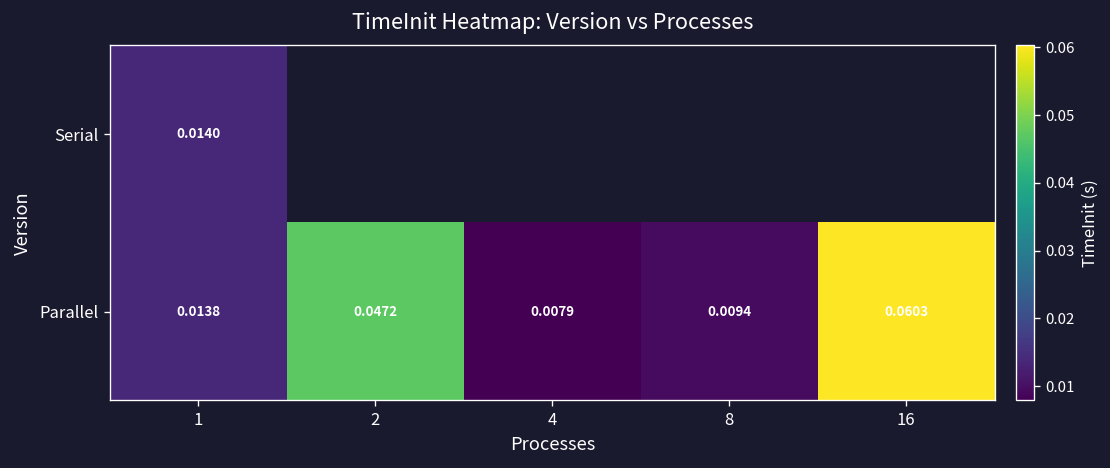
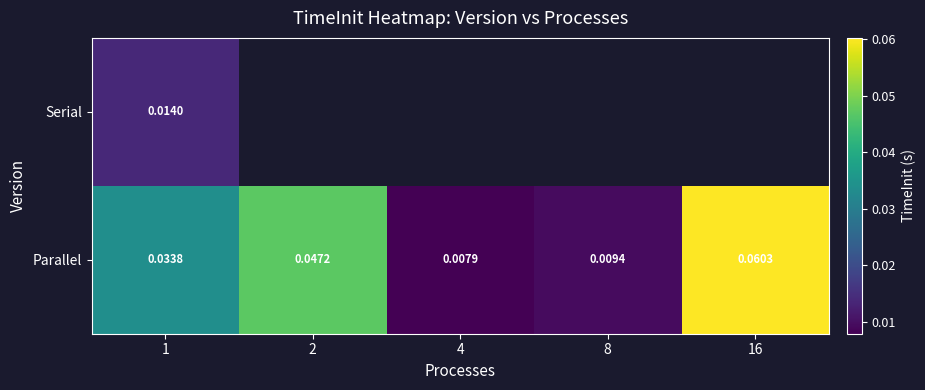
  {
    "Serial": {
      "1": 0.0140
    },
    "Parallel": {
-     "1": 0.0138,
+     "1": 0.0338,
      "2": 0.0472,
      "4": 0.0079,
      "8": 0.0094,
      "16": 0.0603
    }
  }
